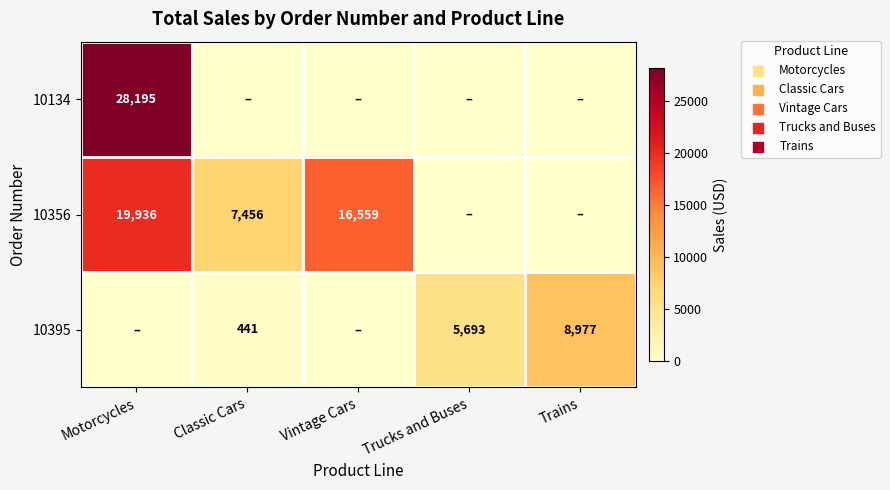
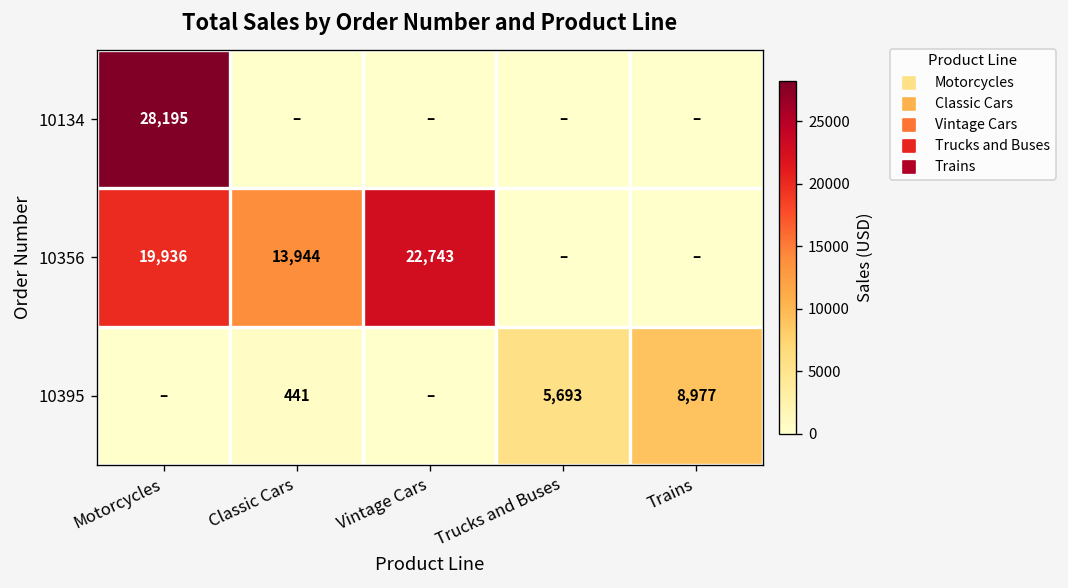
  {
    "10134": {
      "Motorcycles": "28,195"
    },
    "10356": {
      "Motorcycles": "19,936",
-     "Classic Cars": "7,456",
-     "Vintage Cars": "16,559"
+     "Classic Cars": "13,944",
+     "Vintage Cars": "22,743"
    },
    "10395": {
      "Classic Cars": "441",
      "Trucks and Buses": "5,693",
      "Trains": "8,977"
    }
  }
